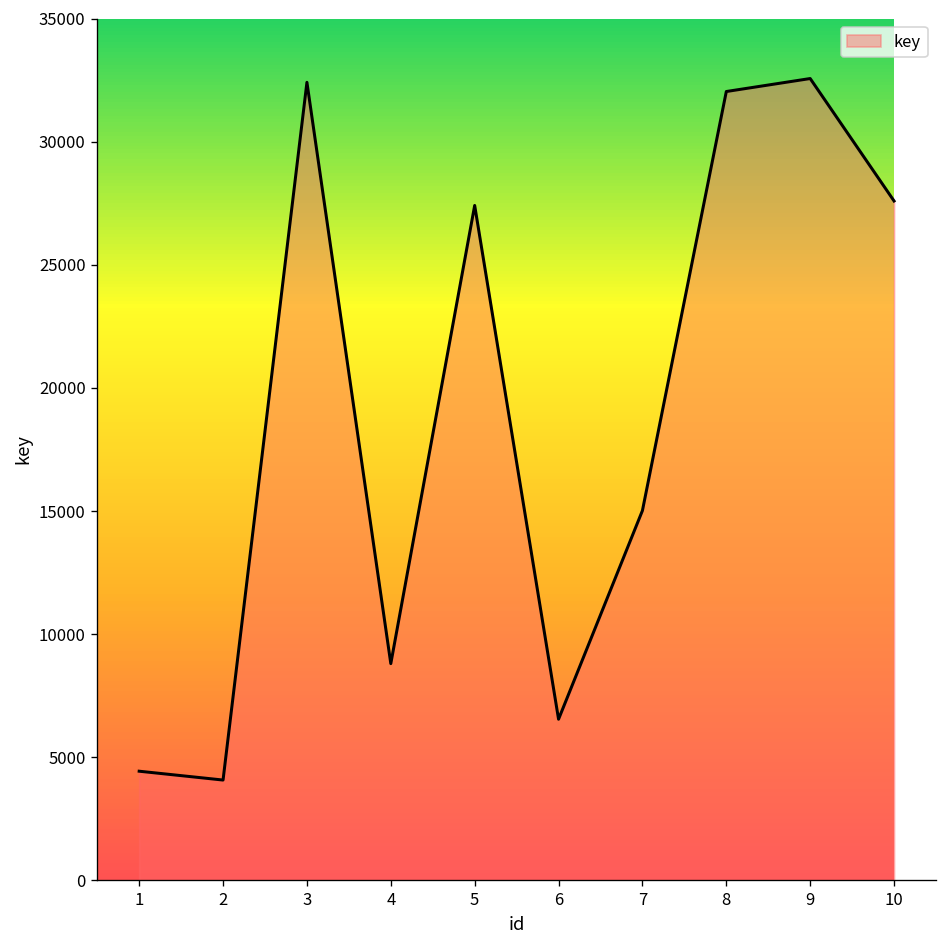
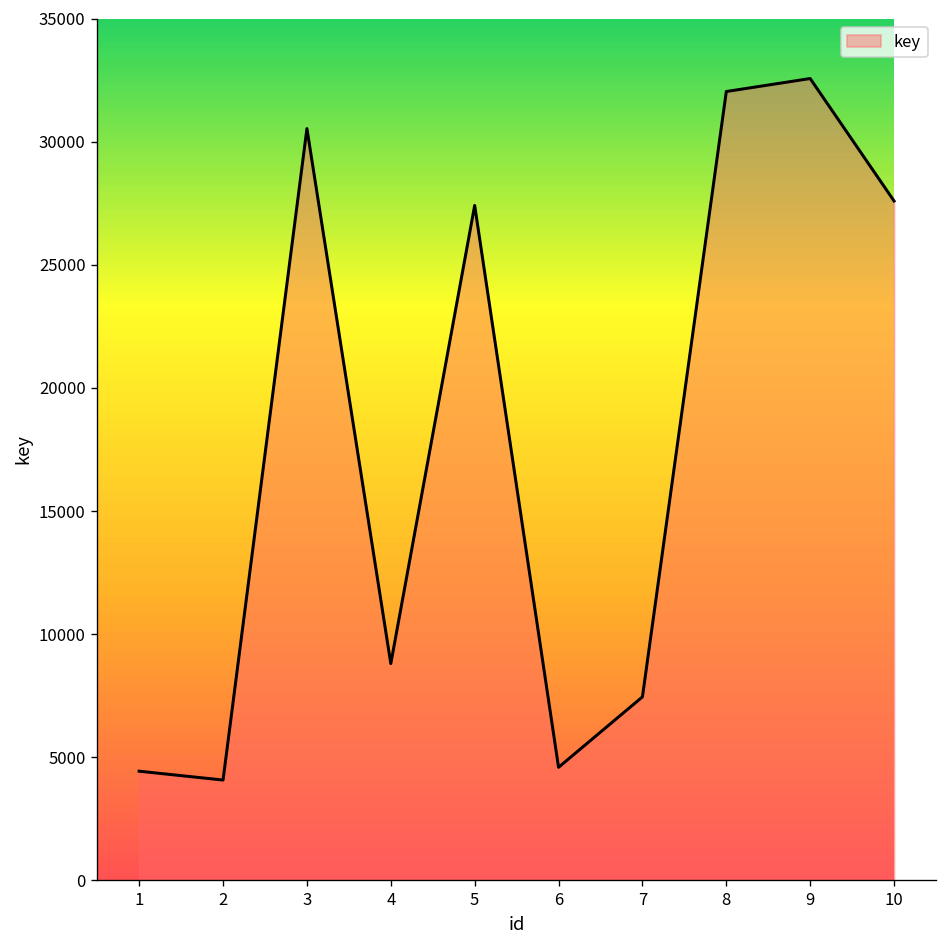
  {
    "1": 4400,
    "2": 4100,
-   "3": 32400,
+   "3": 30500,
    "4": 8800,
    "5": 27400,
-   "6": 6500,
-   "7": 15000,
+   "6": 4600,
+   "7": 7500,
    "8": 32000,
    "9": 32600,
    "10": 27600
  }
